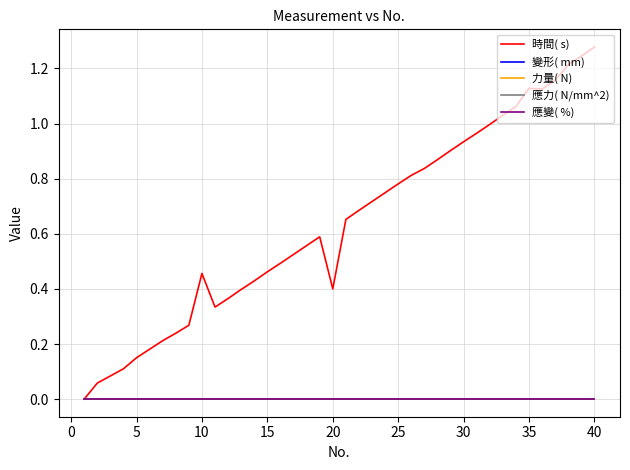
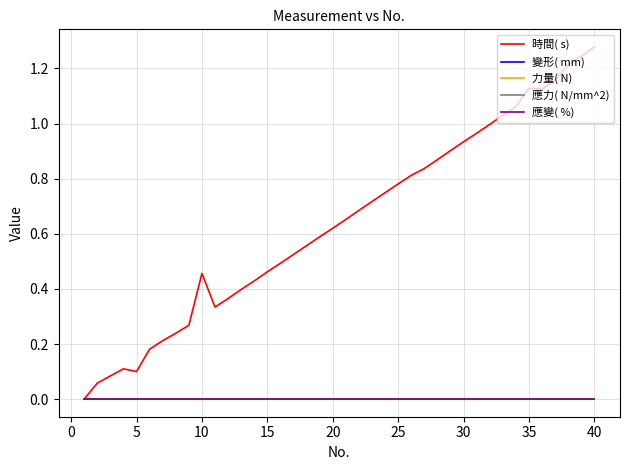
  {
    "時間( s)": {
-     "5": 0.15,
+     "5": 0.10,
      "10": 0.46,
      "15": 0.46,
-     "20": 0.40,
+     "20": 0.62,
      "25": 0.78,
      "30": 0.93
    },
    "應變( %)": {
      "5": 0.00,
      "10": 0.00,
      "15": 0.00,
      "20": 0.00,
      "25": 0.00,
      "30": 0.00,
      "35": 0.00,
      "40": 0.00
    }
  }
